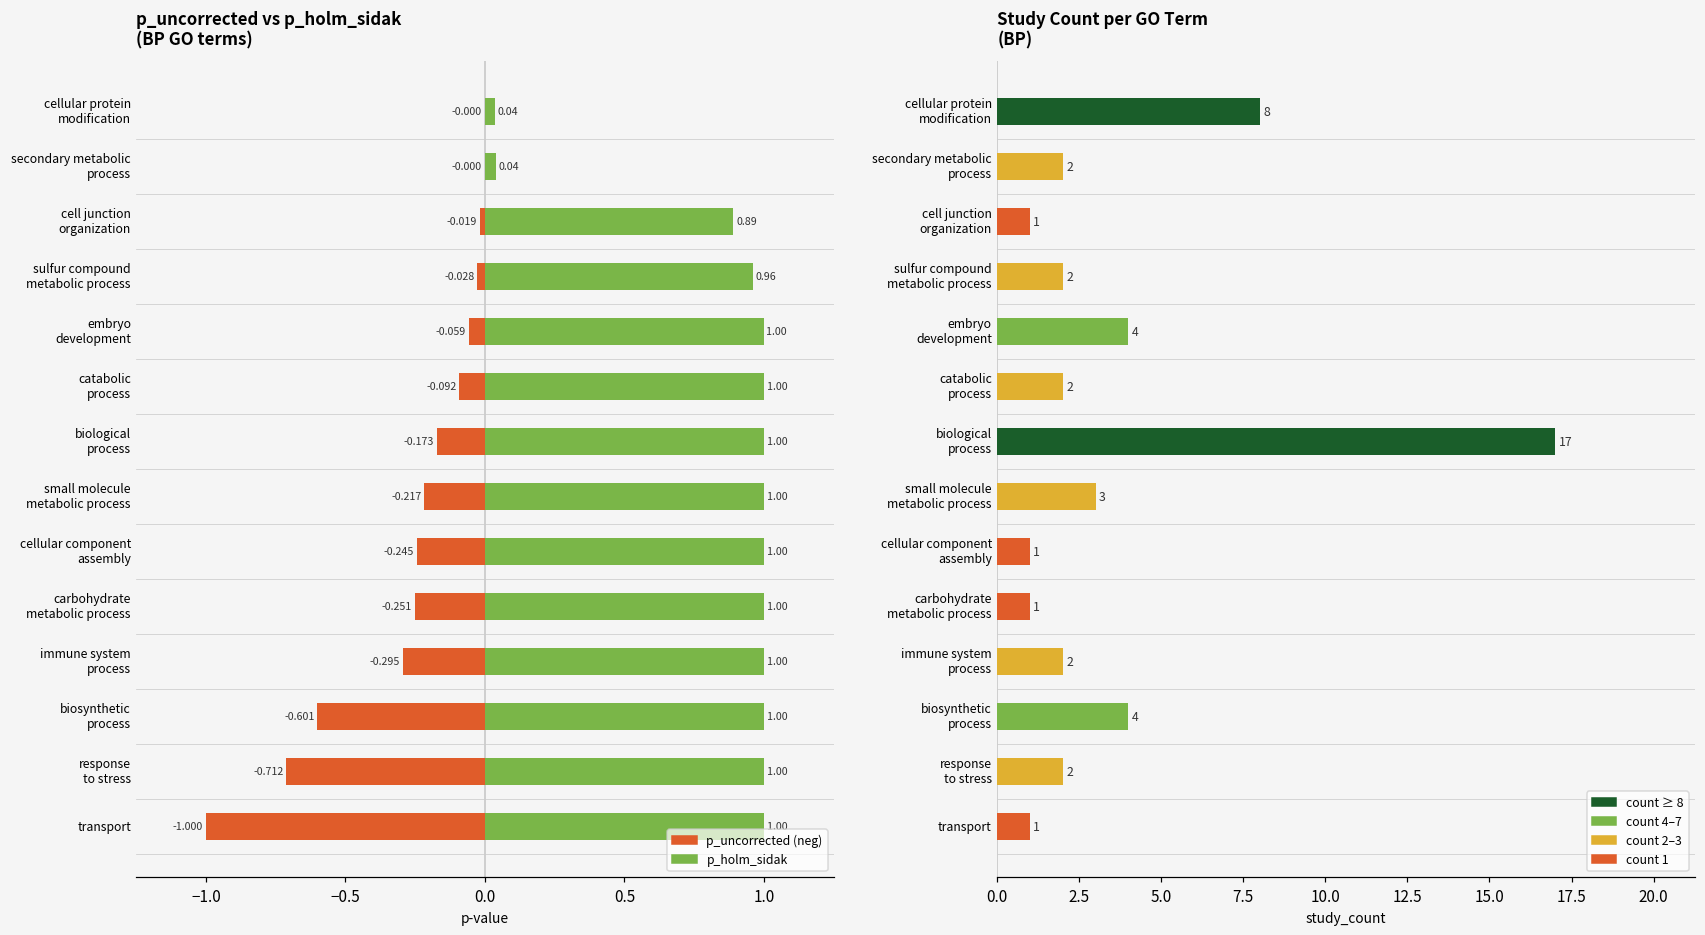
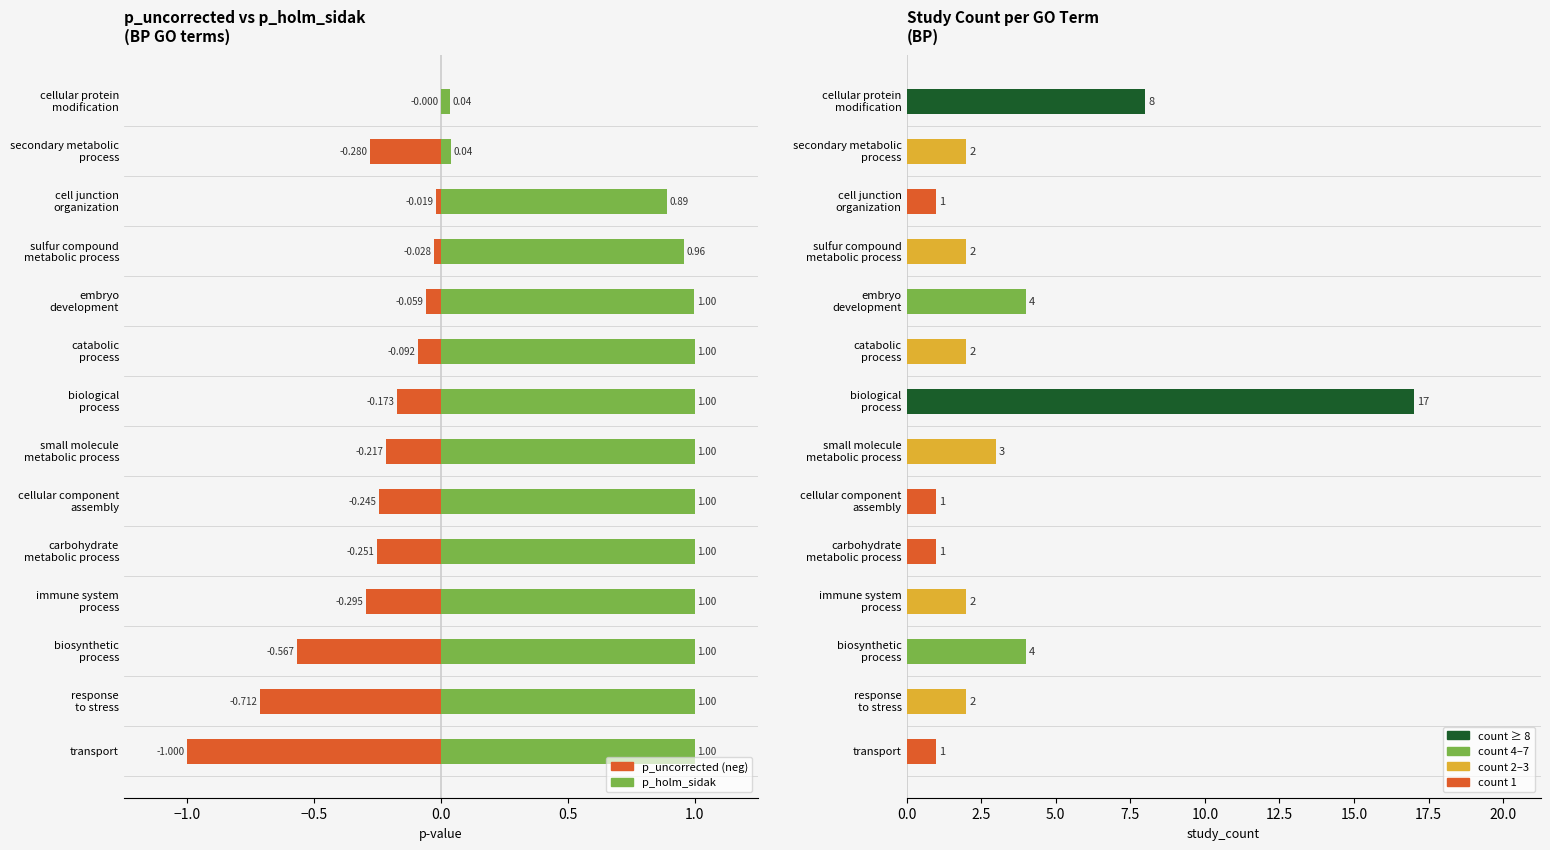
  {
    "p_uncorrected vs p_holm_sidak (BP GO terms)": {
      "p_uncorrected (neg)": {
        "cellular protein modification": -0.000,
-       "secondary metabolic process": -0.000,
+       "secondary metabolic process": -0.280,
        "cell junction organization": -0.019,
        "sulfur compound metabolic process": -0.028,
        "embryo development": -0.059,
        "catabolic process": -0.092,
        "biological process": -0.173,
        "small molecule metabolic process": -0.217,
        "cellular component assembly": -0.245,
        "carbohydrate metabolic process": -0.251,
        "immune system process": -0.295,
-       "biosynthetic process": -0.601,
+       "biosynthetic process": -0.567,
        "response to stress": -0.712,
        "transport": -1.000
      },
      "p_holm_sidak": {
        "cellular protein modification": 0.04,
        "secondary metabolic process": 0.04,
        "cell junction organization": 0.89,
        "sulfur compound metabolic process": 0.96,
        "embryo development": 1.00,
        "catabolic process": 1.00,
        "biological process": 1.00,
        "small molecule metabolic process": 1.00,
        "cellular component assembly": 1.00,
        "carbohydrate metabolic process": 1.00,
        "immune system process": 1.00,
        "biosynthetic process": 1.00,
        "response to stress": 1.00,
        "transport": 1.00
      }
    },
    "Study Count per GO Term (BP)": {
      "cellular protein modification": 8,
      "secondary metabolic process": 2,
      "cell junction organization": 1,
      "sulfur compound metabolic process": 2,
      "embryo development": 4,
      "catabolic process": 2,
      "biological process": 17,
      "small molecule metabolic process": 3,
      "cellular component assembly": 1,
      "carbohydrate metabolic process": 1,
      "immune system process": 2,
      "biosynthetic process": 4,
      "response to stress": 2,
      "transport": 1
    }
  }
